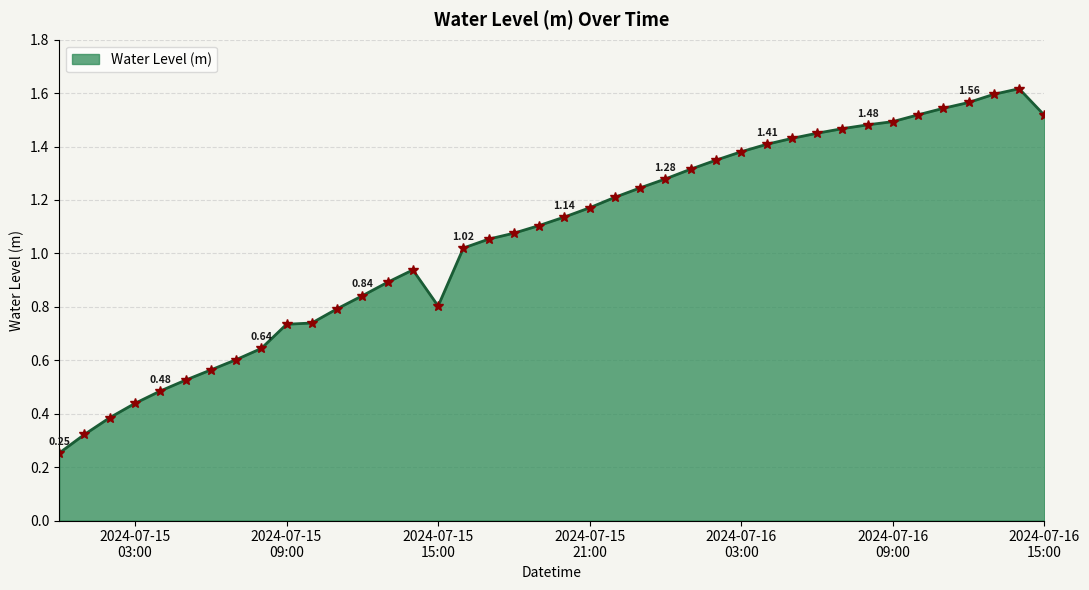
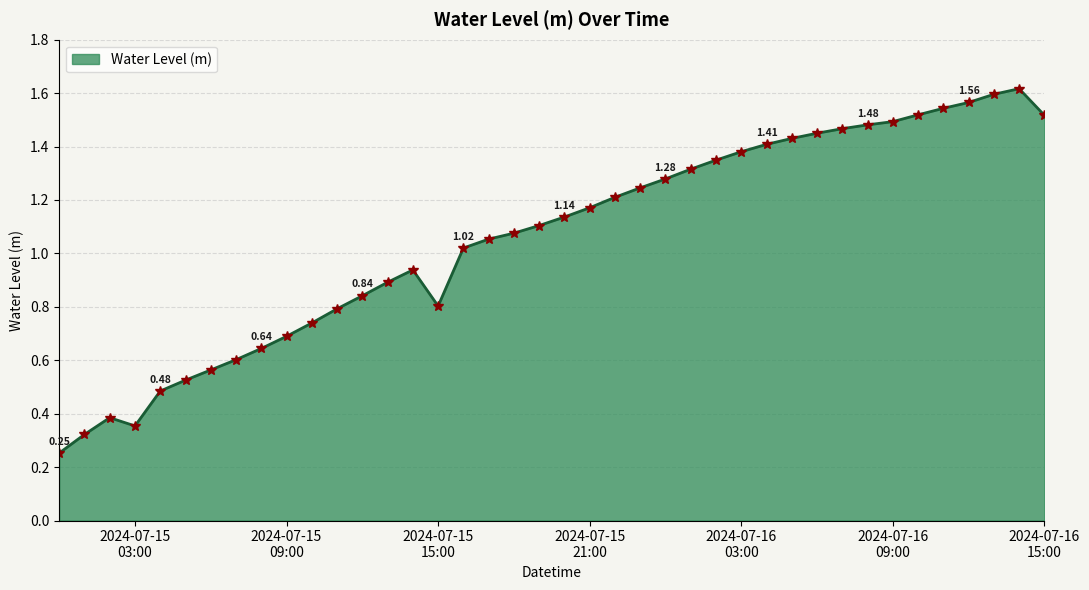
  {
-   "2024-07-15 03:00": 0.44,
-   "2024-07-15 09:00": 0.73,
+   "2024-07-15 03:00": 0.35,
+   "2024-07-15 09:00": 0.69,
    "2024-07-15 15:00": 0.80,
    "2024-07-15 21:00": 1.17,
    "2024-07-16 03:00": 1.38,
    "2024-07-16 09:00": 1.49,
    "2024-07-16 15:00": 1.52
  }
